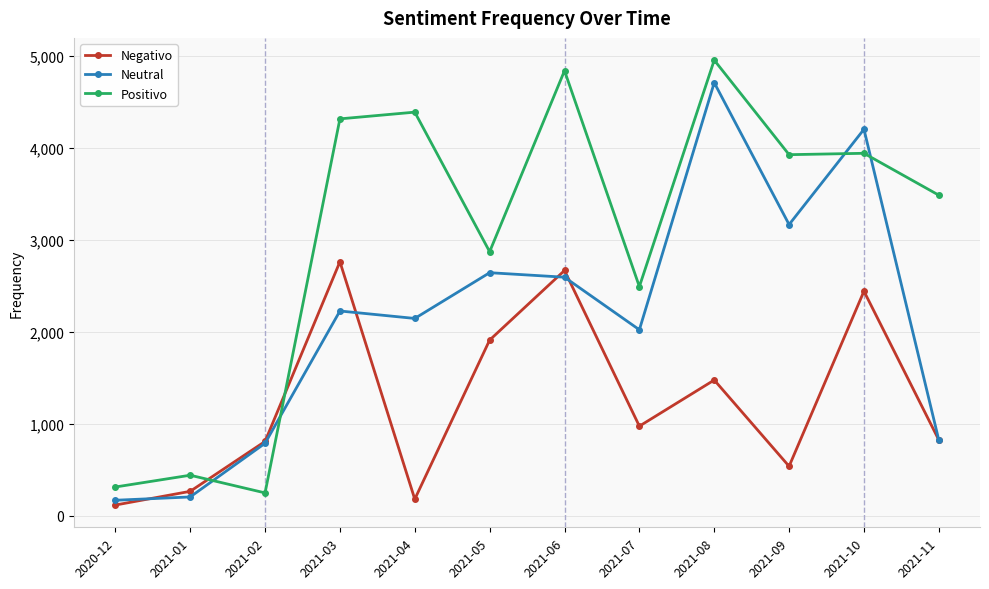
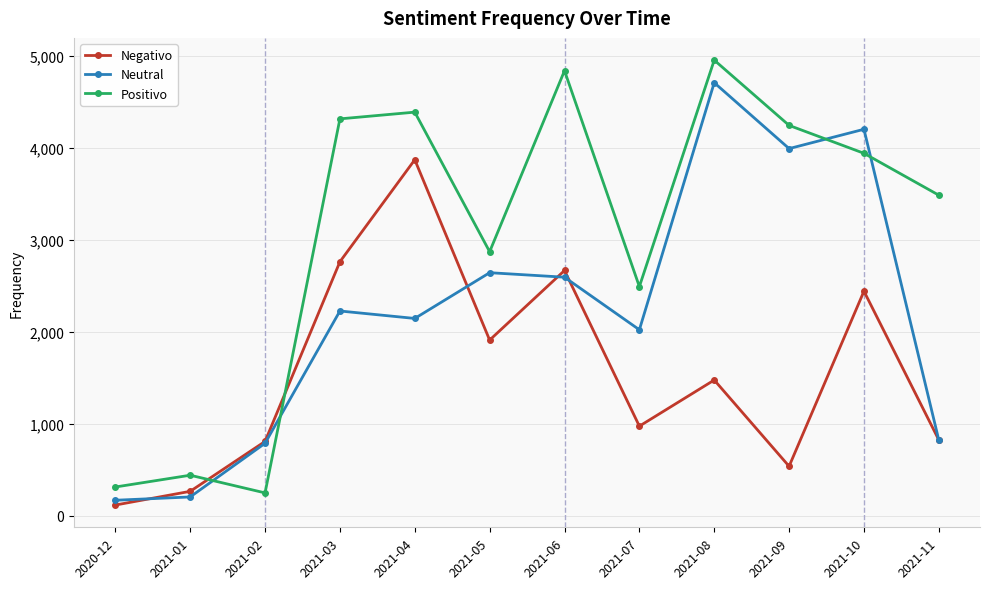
  {
    "Negativo": {
      "2020-12": "100",
      "2021-01": "300",
      "2021-03": "2,800",
-     "2021-04": "200",
+     "2021-04": "3,900",
      "2021-05": "1,900",
      "2021-06": "2,700",
      "2021-07": "1,000",
      "2021-08": "1,500",
      "2021-09": "500",
      "2021-10": "2,400"
    },
    "Neutral": {
      "2020-12": "200",
      "2021-01": "200",
      "2021-03": "2,200",
      "2021-04": "2,100",
      "2021-05": "2,600",
      "2021-06": "2,600",
      "2021-07": "2,000",
      "2021-08": "4,700",
-     "2021-09": "3,200",
+     "2021-09": "4,000",
      "2021-10": "4,200"
    },
    "Positivo": {
      "2020-12": "300",
      "2021-01": "400",
      "2021-02": "300",
      "2021-03": "4,300",
      "2021-04": "4,400",
      "2021-05": "2,900",
      "2021-06": "4,800",
      "2021-07": "2,500",
      "2021-08": "5,000",
-     "2021-09": "3,900",
+     "2021-09": "4,200",
      "2021-10": "3,900",
      "2021-11": "3,500"
    }
  }
